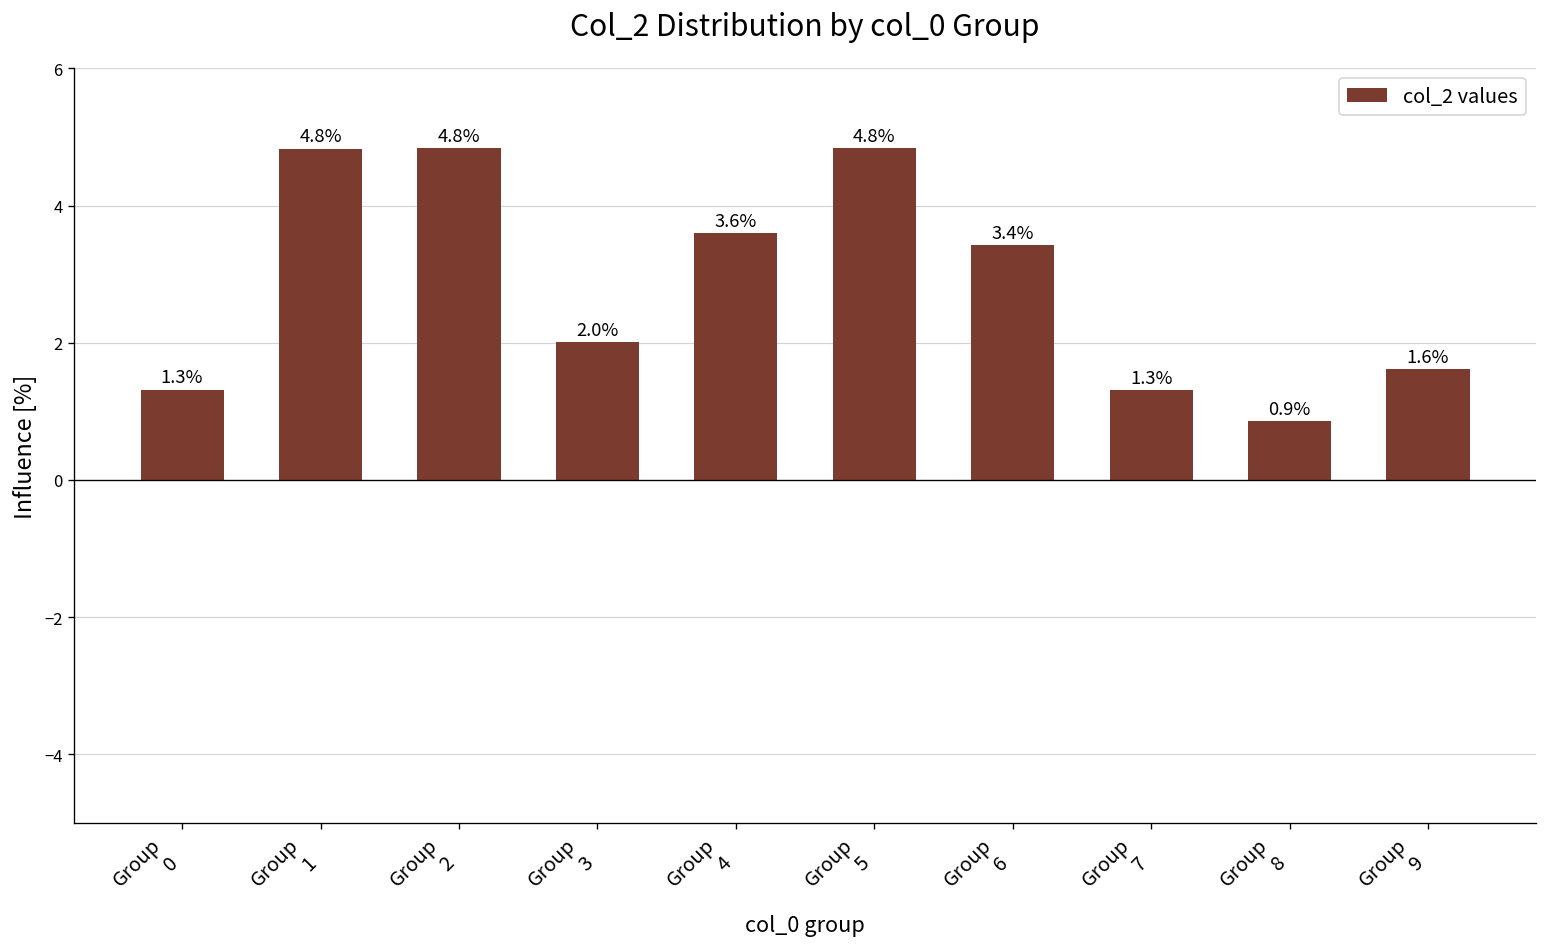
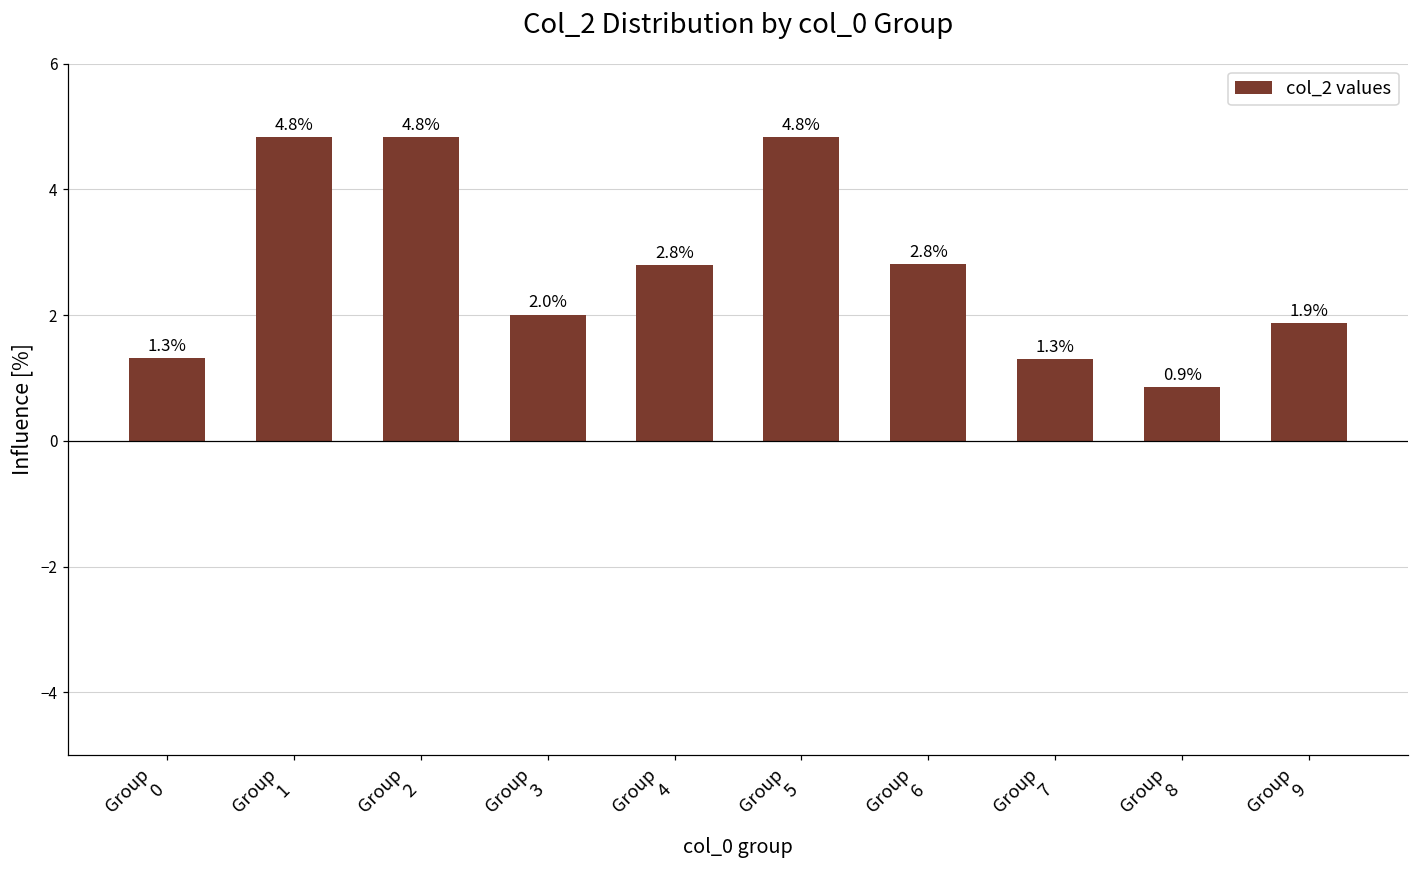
  {
    "Group 0": "1.3%",
    "Group 1": "4.8%",
    "Group 2": "4.8%",
    "Group 3": "2.0%",
-   "Group 4": "3.6%",
+   "Group 4": "2.8%",
    "Group 5": "4.8%",
-   "Group 6": "3.4%",
+   "Group 6": "2.8%",
    "Group 7": "1.3%",
    "Group 8": "0.9%",
-   "Group 9": "1.6%"
+   "Group 9": "1.9%"
  }
